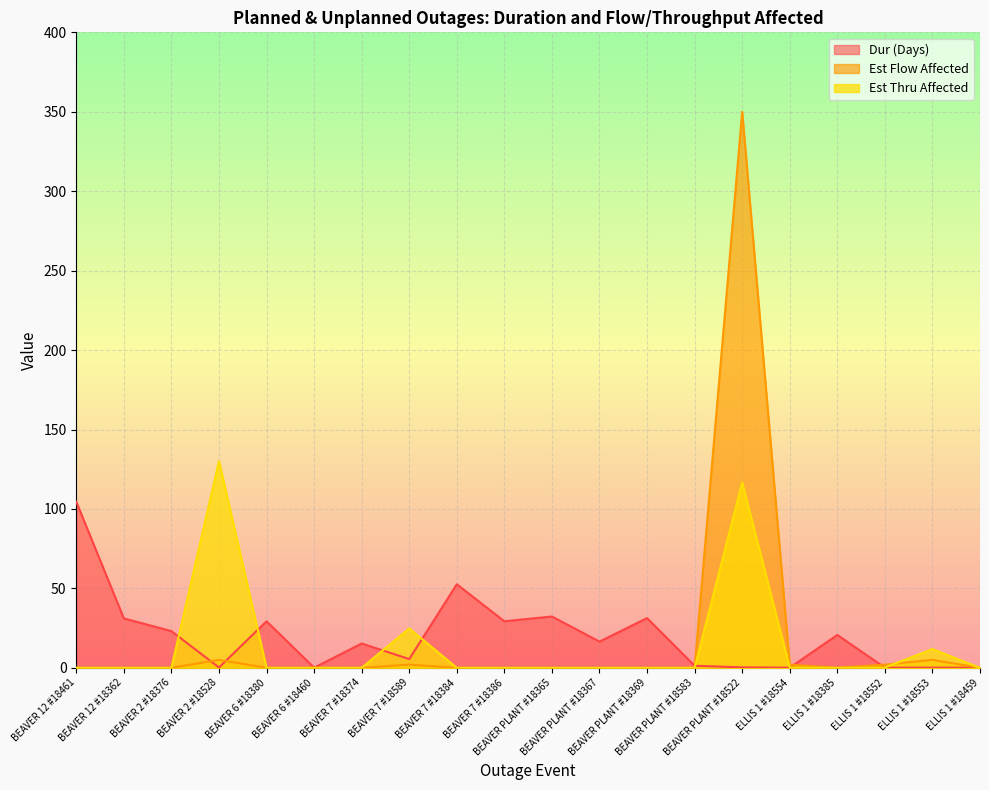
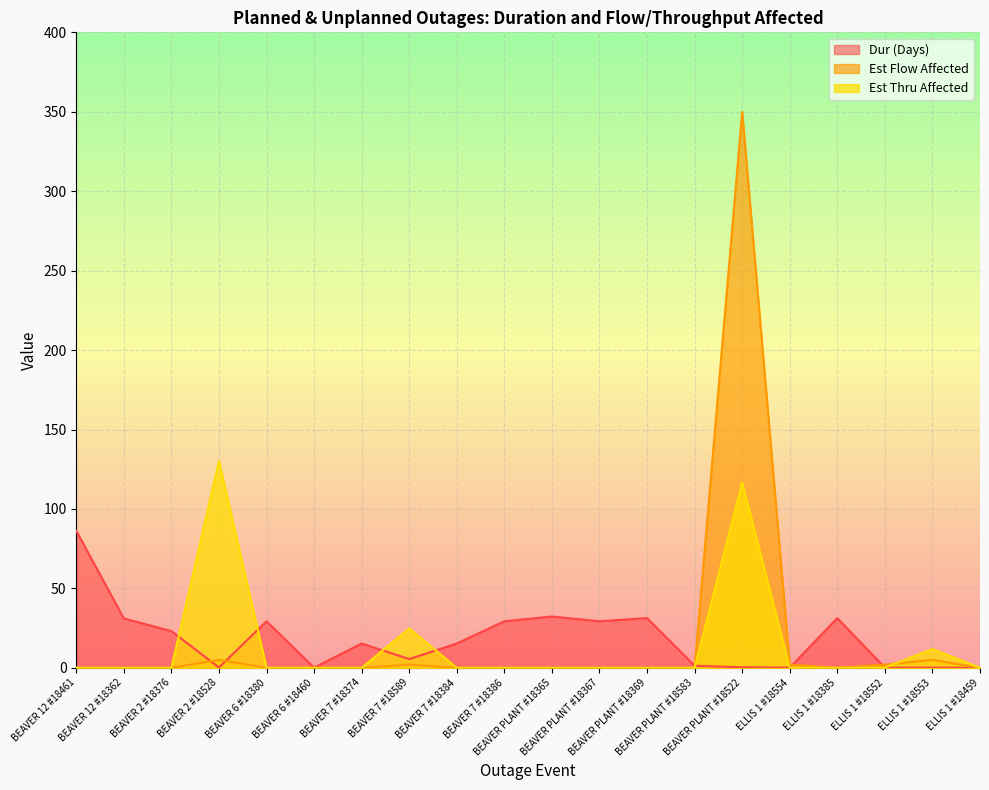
  {
    "Dur (Days)": {
-     "BEAVER 12 #18461": 105,
+     "BEAVER 12 #18461": 86,
      "BEAVER 12 #18362": 31,
      "BEAVER 2 #18376": 23,
      "BEAVER 2 #18528": 0,
      "BEAVER 6 #18380": 29,
      "BEAVER 7 #18374": 15,
      "BEAVER 7 #18589": 6,
-     "BEAVER 7 #18384": 53,
+     "BEAVER 7 #18384": 15,
      "BEAVER 7 #18386": 29,
      "BEAVER PLANT #18365": 32,
-     "BEAVER PLANT #18367": 17,
+     "BEAVER PLANT #18367": 29,
      "BEAVER PLANT #18369": 31,
      "BEAVER PLANT #18522": 0,
-     "ELLIS 1 #18385": 21,
+     "ELLIS 1 #18385": 31,
      "ELLIS 1 #18553": 0
    },
    "Est Flow Affected": {
      "BEAVER 2 #18528": 5,
      "BEAVER 7 #18589": 2,
      "BEAVER PLANT #18522": 350,
      "ELLIS 1 #18554": 2,
      "ELLIS 1 #18552": 2,
      "ELLIS 1 #18553": 5
    },
    "Est Thru Affected": {
      "BEAVER 2 #18528": 130,
      "BEAVER 7 #18589": 25,
      "BEAVER PLANT #18522": 117,
      "ELLIS 1 #18553": 12
    }
  }
